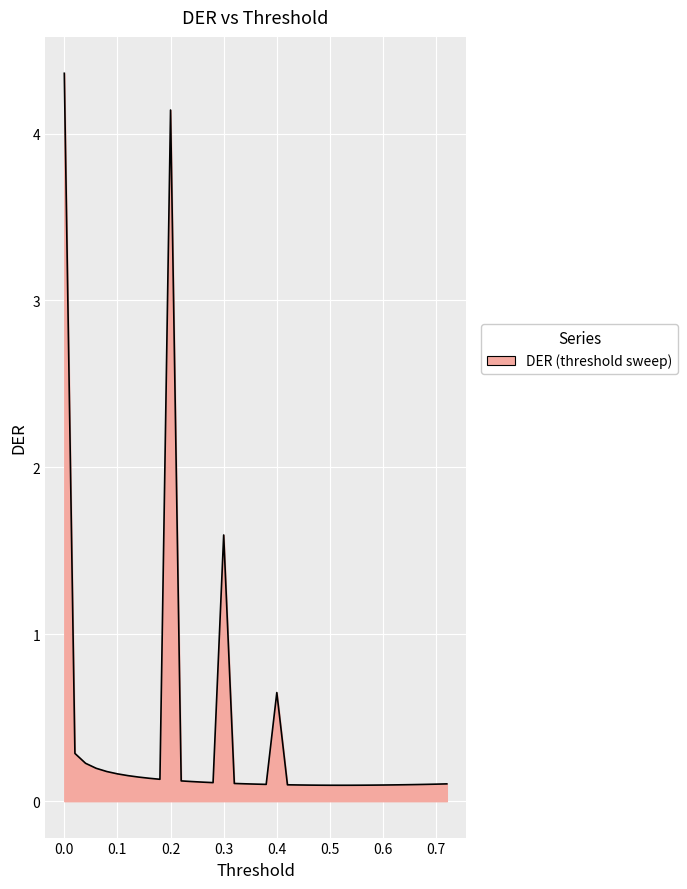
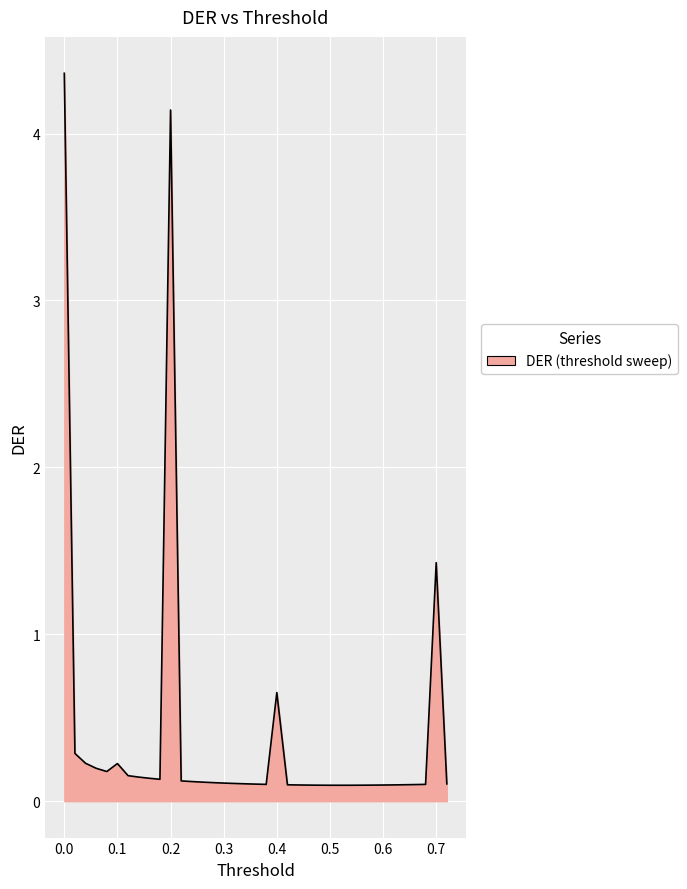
  {
    "0.0": 4.36,
-   "0.1": 0.16,
+   "0.1": 0.23,
    "0.2": 4.14,
-   "0.3": 1.59,
+   "0.3": 0.11,
    "0.4": 0.65,
    "0.5": 0.10,
    "0.6": 0.10,
-   "0.7": 0.10
+   "0.7": 1.43
  }
